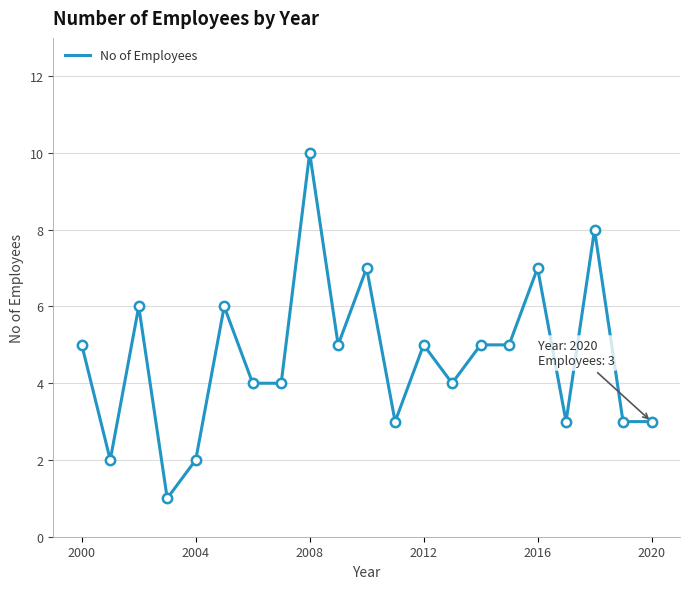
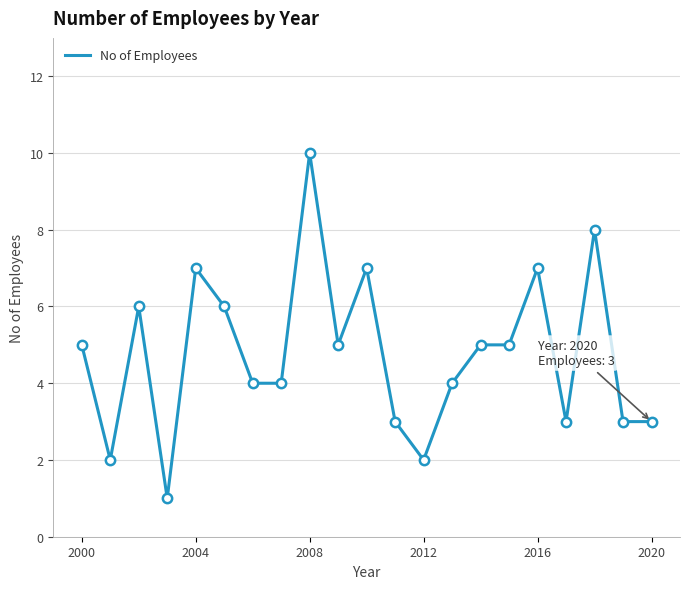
  {
    "2000": 5,
-   "2004": 2,
+   "2004": 7,
    "2008": 10,
-   "2012": 5,
+   "2012": 2,
    "2016": 7,
    "2020": 3
  }
